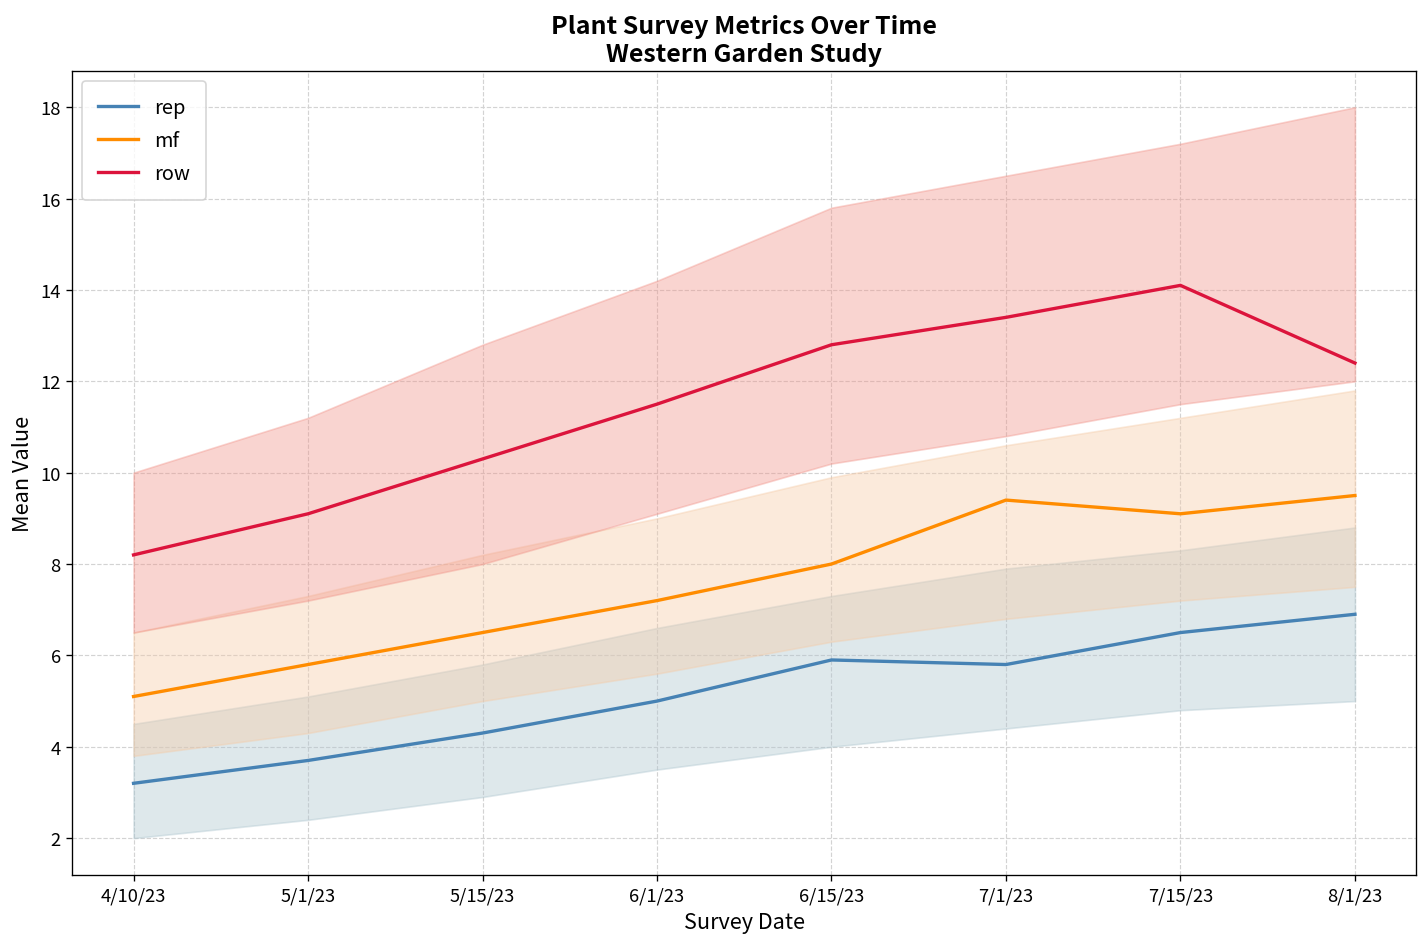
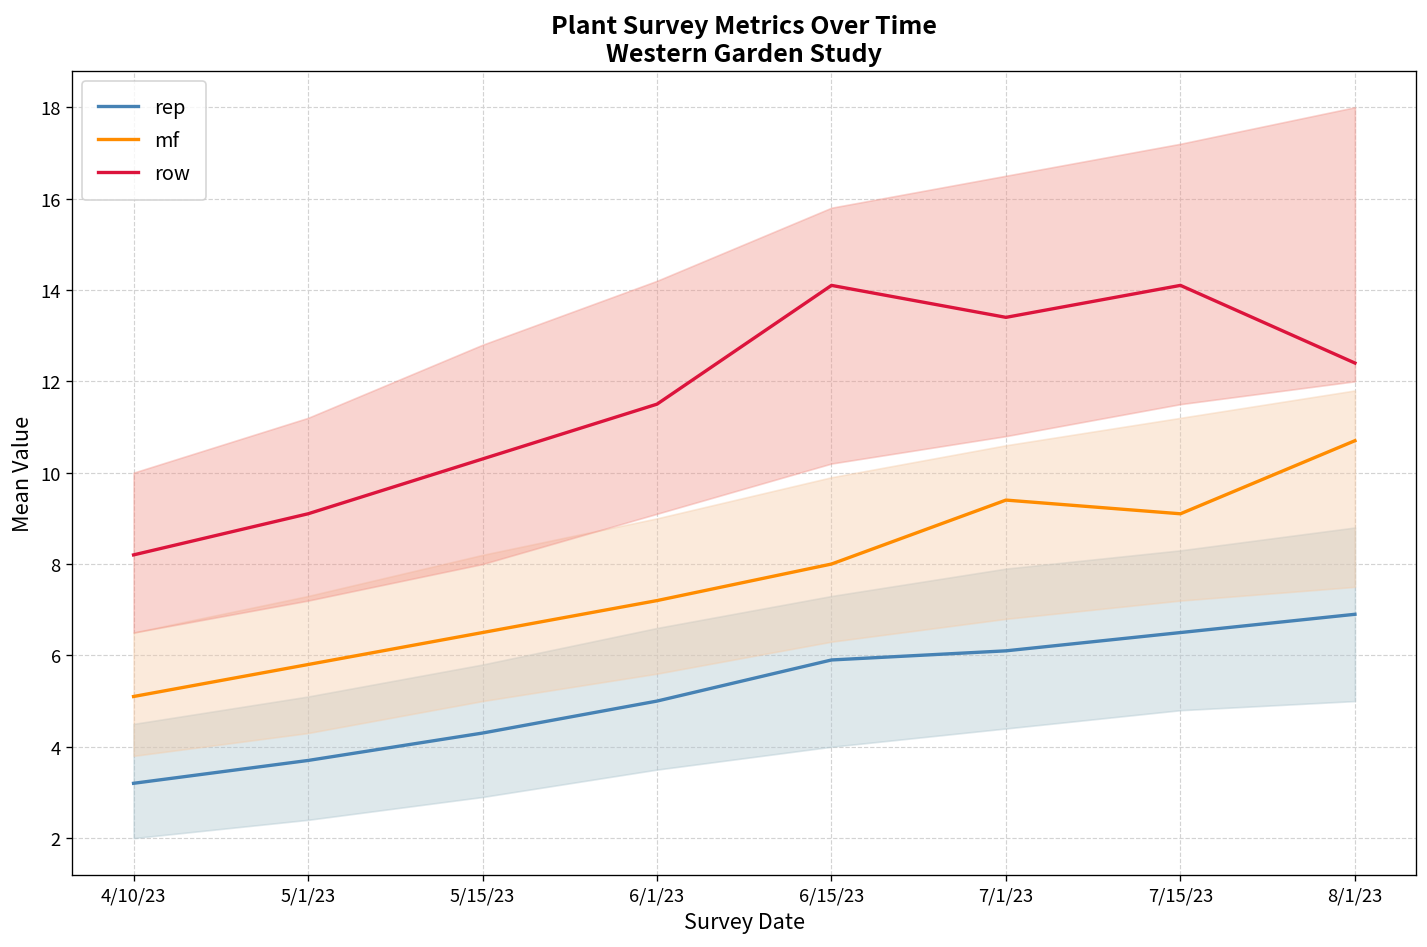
  {
    "rep": {
      "4/10/23": 3.2,
      "5/1/23": 3.7,
      "5/15/23": 4.3,
      "6/1/23": 5.0,
      "6/15/23": 5.9,
-     "7/1/23": 5.8,
+     "7/1/23": 6.1,
      "7/15/23": 6.5,
      "8/1/23": 6.9
    },
    "mf": {
      "4/10/23": 5.1,
      "5/1/23": 5.8,
      "5/15/23": 6.5,
      "6/1/23": 7.2,
      "6/15/23": 8.0,
      "7/1/23": 9.4,
      "7/15/23": 9.1,
-     "8/1/23": 9.5
+     "8/1/23": 10.7
    },
    "row": {
      "4/10/23": 8.2,
      "5/1/23": 9.1,
      "5/15/23": 10.3,
      "6/1/23": 11.5,
-     "6/15/23": 12.8,
+     "6/15/23": 14.1,
      "7/1/23": 13.4,
      "7/15/23": 14.1,
      "8/1/23": 12.4
    }
  }
